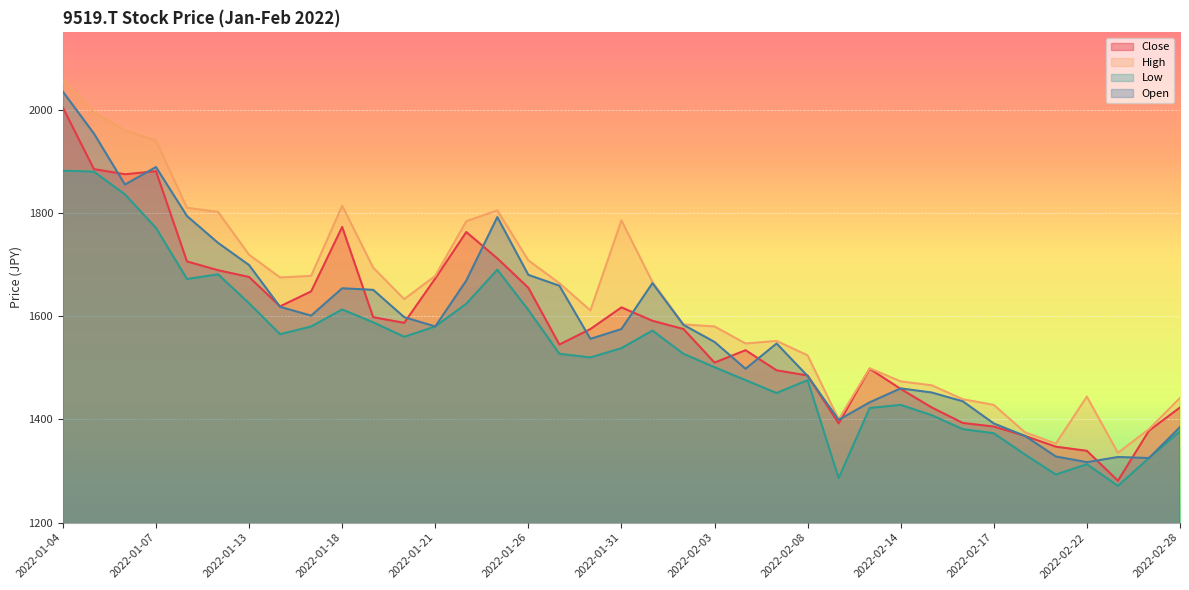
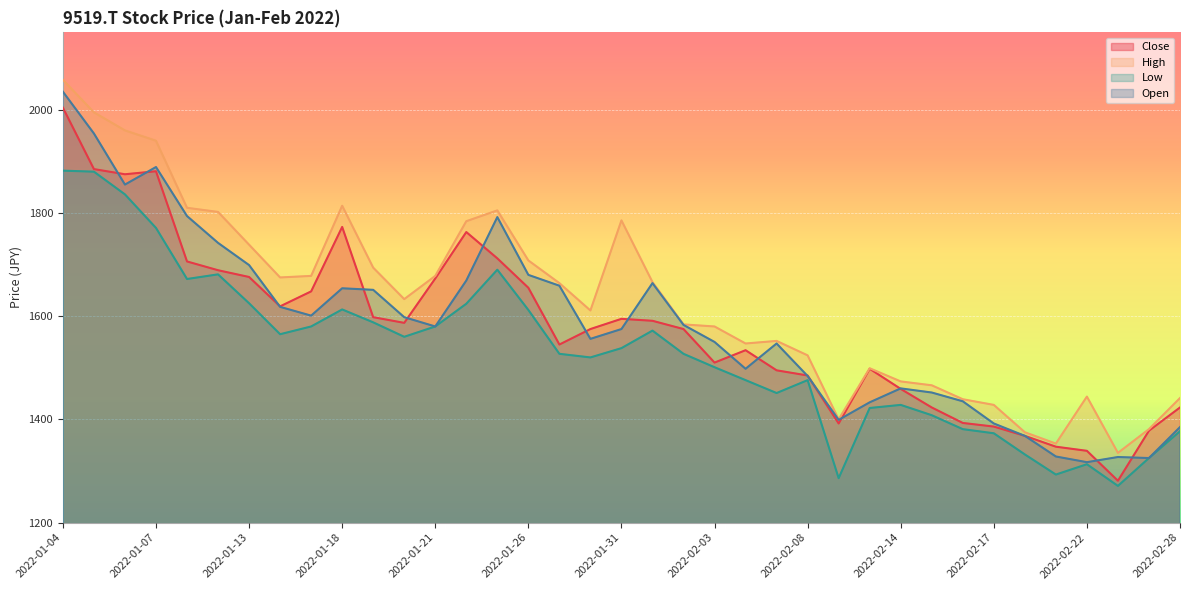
  {
    "Close": {
      "2022-01-04": 2000,
      "2022-01-07": 1880,
      "2022-01-13": 1680,
      "2022-01-18": 1770,
      "2022-01-21": 1670,
      "2022-01-26": 1660,
-     "2022-01-31": 1620,
+     "2022-01-31": 1590,
      "2022-02-03": 1510,
      "2022-02-17": 1390,
      "2022-02-22": 1340,
      "2022-02-28": 1420
    },
    "High": {
      "2022-01-04": 2060,
      "2022-01-07": 1940,
-     "2022-01-13": 1720,
+     "2022-01-13": 1740,
      "2022-01-18": 1810,
      "2022-01-21": 1680,
      "2022-01-26": 1710,
      "2022-01-31": 1790,
      "2022-02-03": 1580,
      "2022-02-08": 1520,
      "2022-02-14": 1470,
      "2022-02-17": 1430,
      "2022-02-22": 1440,
      "2022-02-28": 1440
    }
  }
